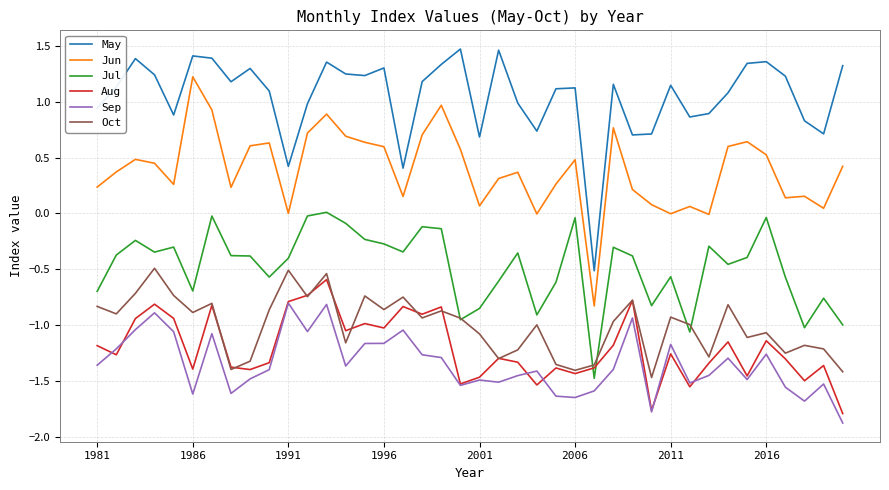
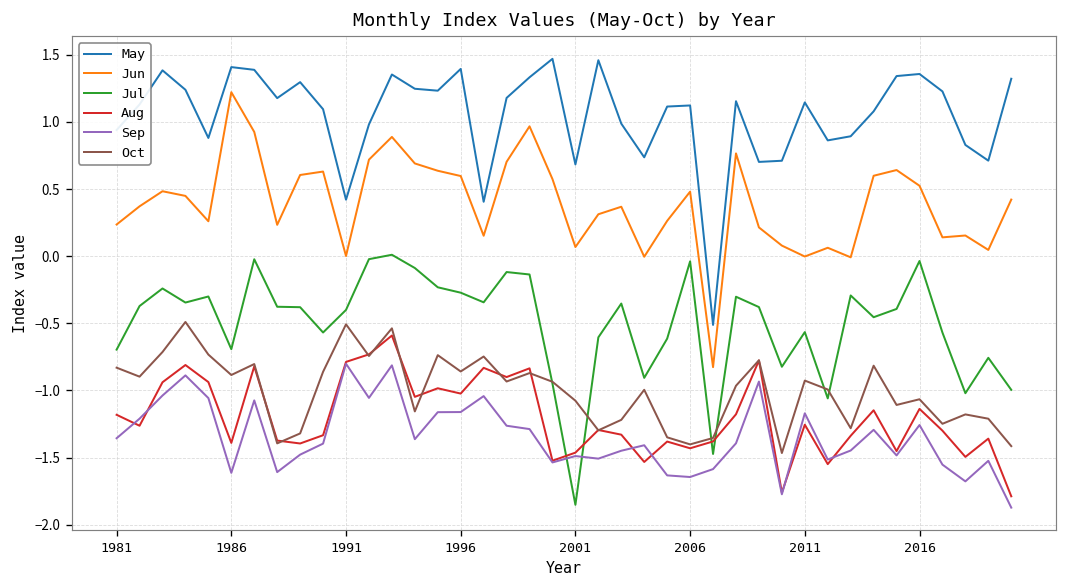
  {
    "May": {
      "1986": 1.41,
      "1991": 0.42,
-     "1996": 1.30,
+     "1996": 1.39,
      "2001": 0.68,
      "2006": 1.12,
      "2011": 1.15,
      "2016": 1.36
    },
    "Jun": {
      "1981": 0.24,
      "1986": 1.22,
      "1991": 0.00,
      "1996": 0.60,
      "2001": 0.07,
      "2006": 0.48,
      "2011": 0.00,
      "2016": 0.52
    },
    "Jul": {
      "1981": -0.70,
      "1986": -0.69,
      "1991": -0.40,
      "1996": -0.27,
-     "2001": -0.85,
+     "2001": -1.85,
      "2006": -0.04,
      "2011": -0.57,
      "2016": -0.04
    },
    "Aug": {
      "1981": -1.18,
      "1986": -1.39,
      "1996": -1.02,
      "2001": -1.46,
      "2006": -1.43,
      "2011": -1.25,
      "2016": -1.14
    },
    "Sep": {
      "1981": -1.36,
      "1986": -1.61,
      "1996": -1.16,
      "2001": -1.49,
      "2006": -1.64,
      "2011": -1.17,
      "2016": -1.26
    },
    "Oct": {
      "1981": -0.83,
      "1986": -0.88,
      "1991": -0.51,
      "1996": -0.86,
      "2001": -1.08,
      "2006": -1.40,
      "2011": -0.93,
      "2016": -1.07
    }
  }
